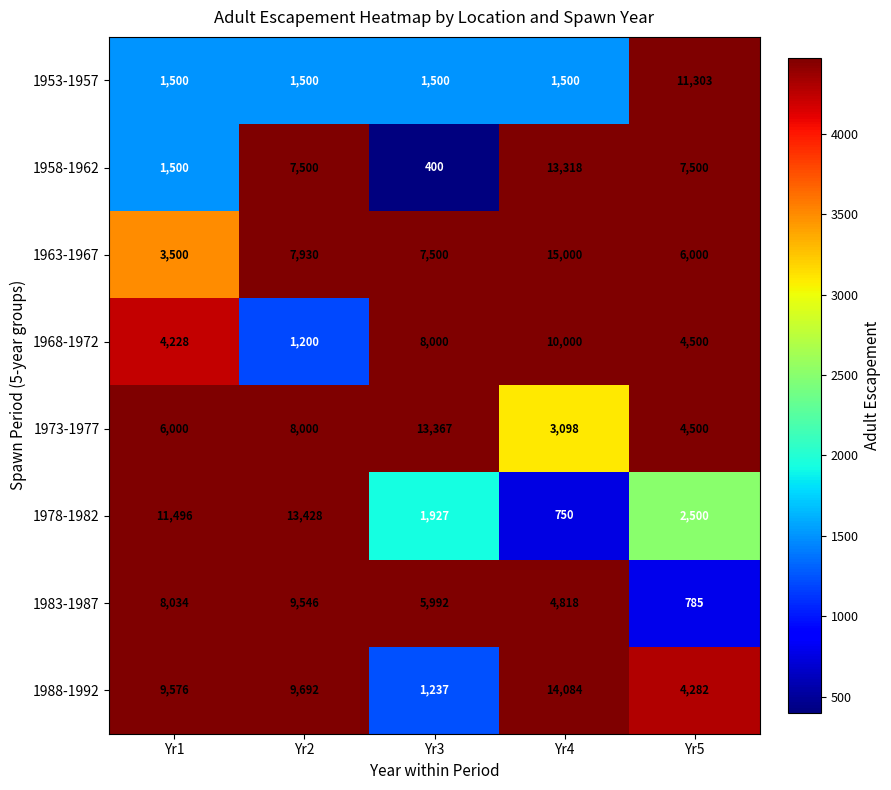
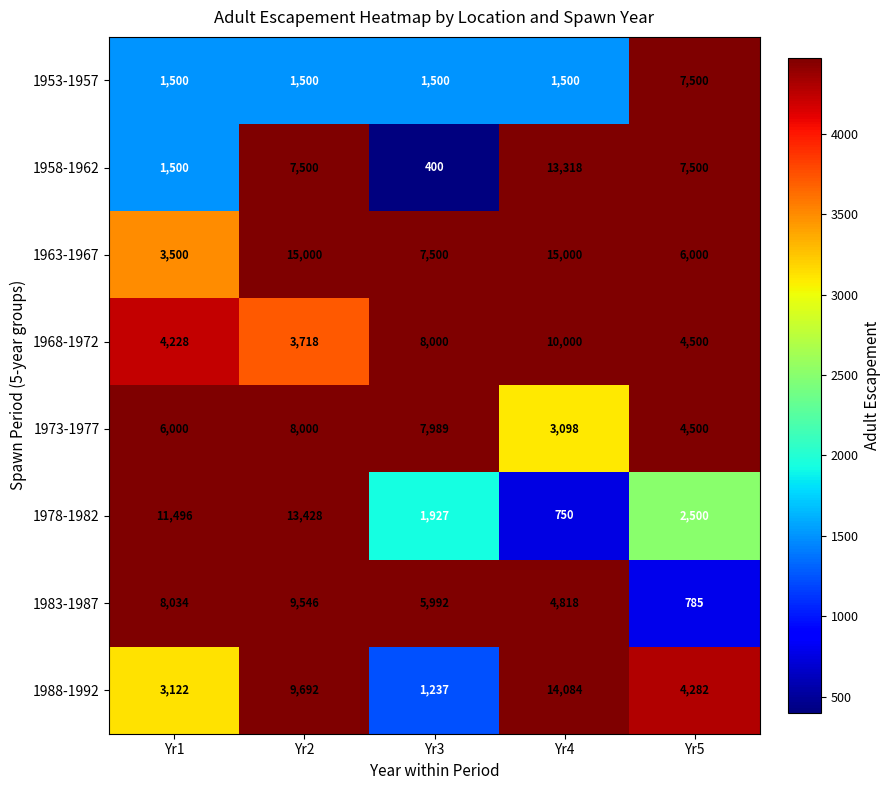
  {
    "1953-1957": {
      "Yr1": "1,500",
      "Yr2": "1,500",
      "Yr3": "1,500",
      "Yr4": "1,500",
-     "Yr5": "11,303"
+     "Yr5": "7,500"
    },
    "1958-1962": {
      "Yr1": "1,500",
      "Yr2": "7,500",
      "Yr3": "400",
      "Yr4": "13,318",
      "Yr5": "7,500"
    },
    "1963-1967": {
      "Yr1": "3,500",
-     "Yr2": "7,930",
+     "Yr2": "15,000",
      "Yr3": "7,500",
      "Yr4": "15,000",
      "Yr5": "6,000"
    },
    "1968-1972": {
      "Yr1": "4,228",
-     "Yr2": "1,200",
+     "Yr2": "3,718",
      "Yr3": "8,000",
      "Yr4": "10,000",
      "Yr5": "4,500"
    },
    "1973-1977": {
      "Yr1": "6,000",
      "Yr2": "8,000",
-     "Yr3": "13,367",
+     "Yr3": "7,989",
      "Yr4": "3,098",
      "Yr5": "4,500"
    },
    "1978-1982": {
      "Yr1": "11,496",
      "Yr2": "13,428",
      "Yr3": "1,927",
      "Yr4": "750",
      "Yr5": "2,500"
    },
    "1983-1987": {
      "Yr1": "8,034",
      "Yr2": "9,546",
      "Yr3": "5,992",
      "Yr4": "4,818",
      "Yr5": "785"
    },
    "1988-1992": {
-     "Yr1": "9,576",
+     "Yr1": "3,122",
      "Yr2": "9,692",
      "Yr3": "1,237",
      "Yr4": "14,084",
      "Yr5": "4,282"
    }
  }
